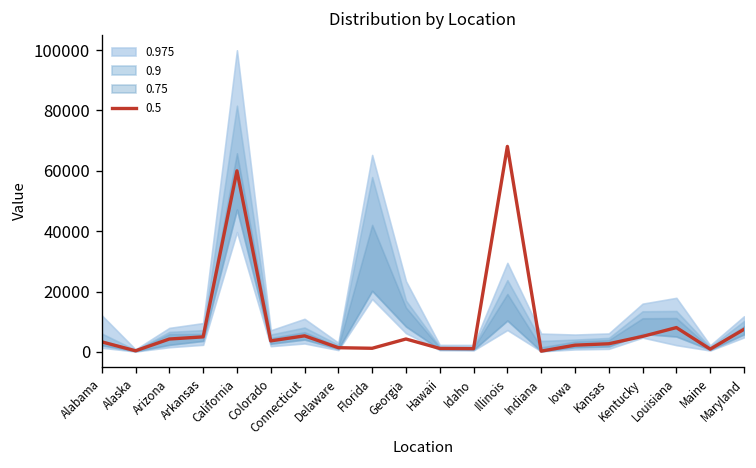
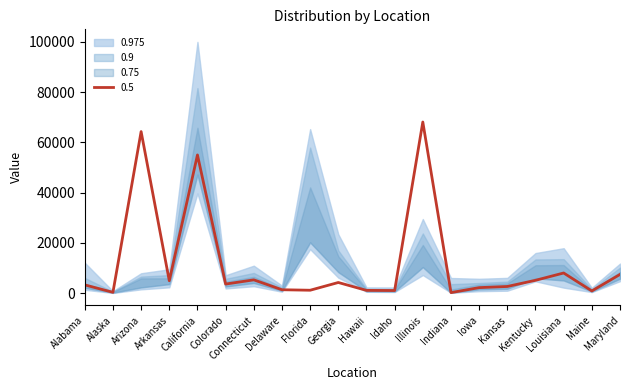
  {
    "0.5": {
-     "Arizona": 4000,
-     "California": 60000,
+     "Arizona": 64000,
+     "California": 55000,
      "Connecticut": 5000,
      "Florida": 1000,
      "Georgia": 4000,
      "Illinois": 68000,
      "Indiana": 0,
      "Iowa": 2000,
      "Kansas": 3000,
      "Kentucky": 5000,
      "Louisiana": 8000
    }
  }
